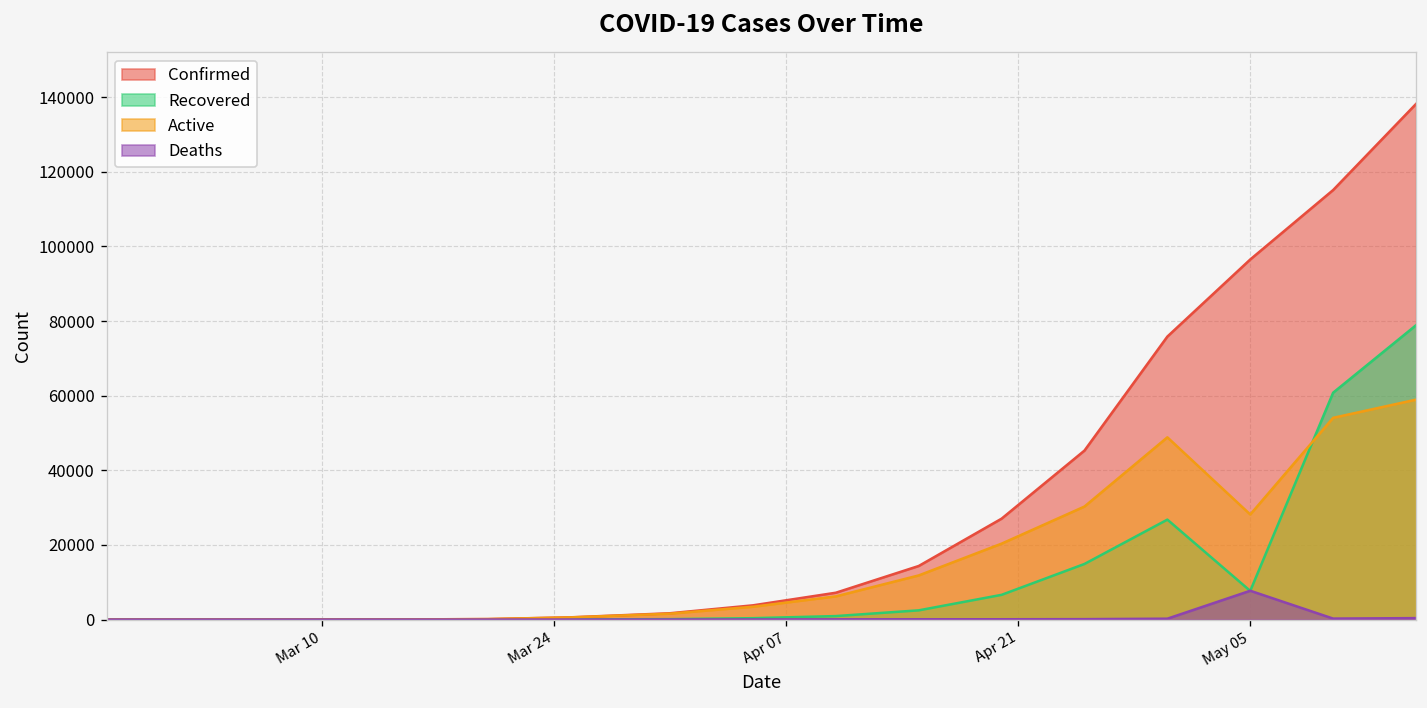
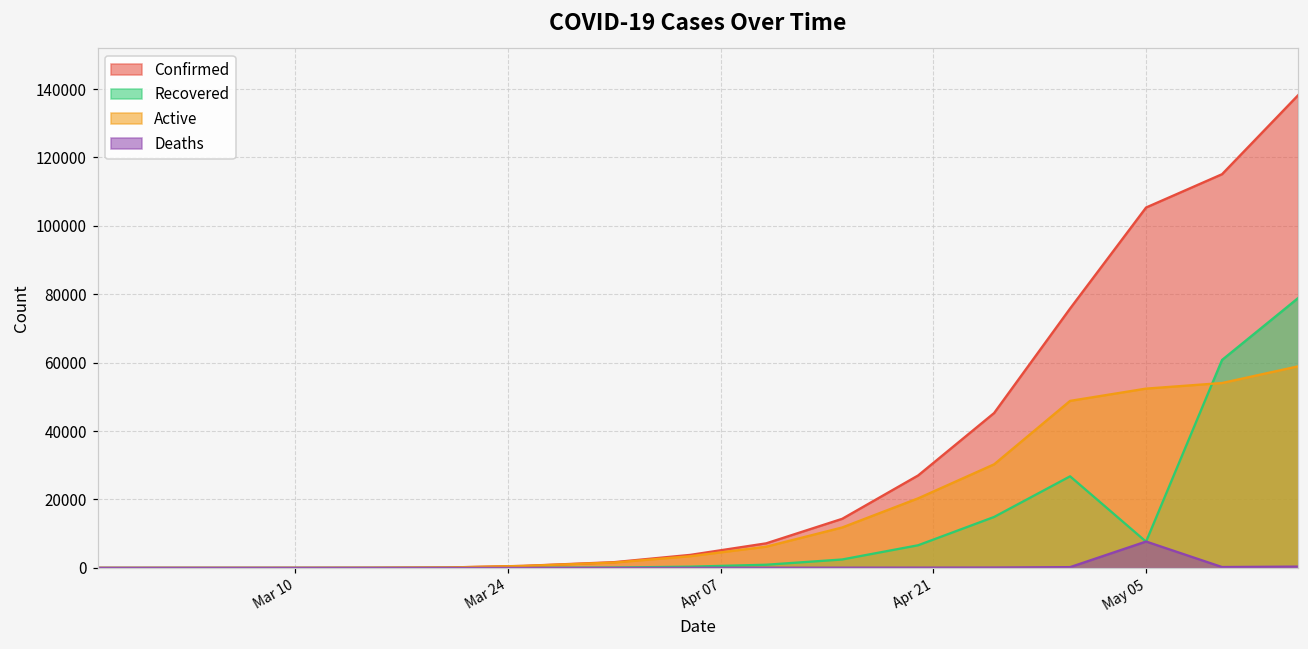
  {
    "Confirmed": {
-     "May 05": 96000
+     "May 05": 105000
    },
    "Active": {
-     "May 05": 28000
+     "May 05": 52000
    }
  }
